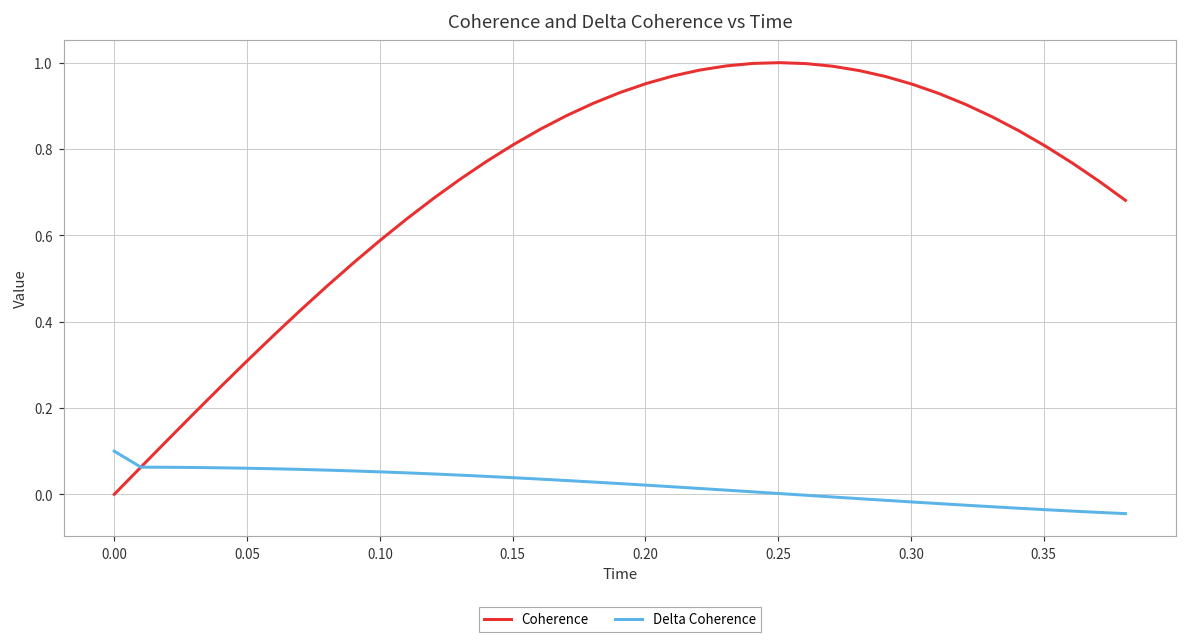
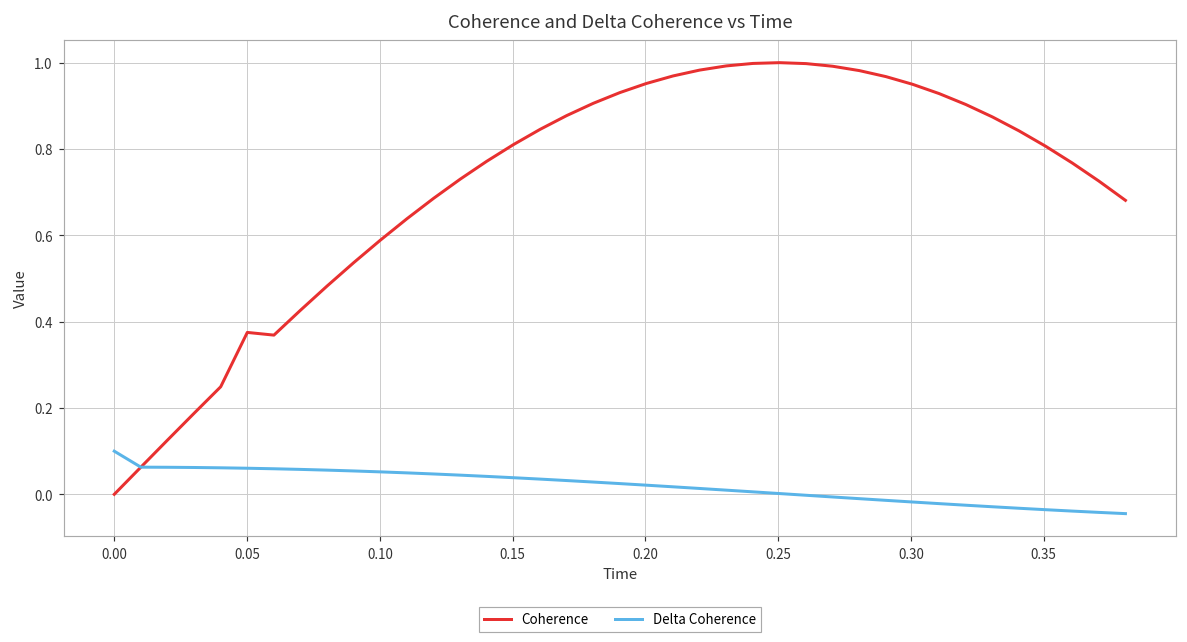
  {
    "Coherence": {
      "0.00": 0.00,
-     "0.05": 0.31
+     "0.05": 0.38
    },
    "Delta Coherence": {
      "0.00": 0.10,
      "0.05": 0.06
    }
  }
